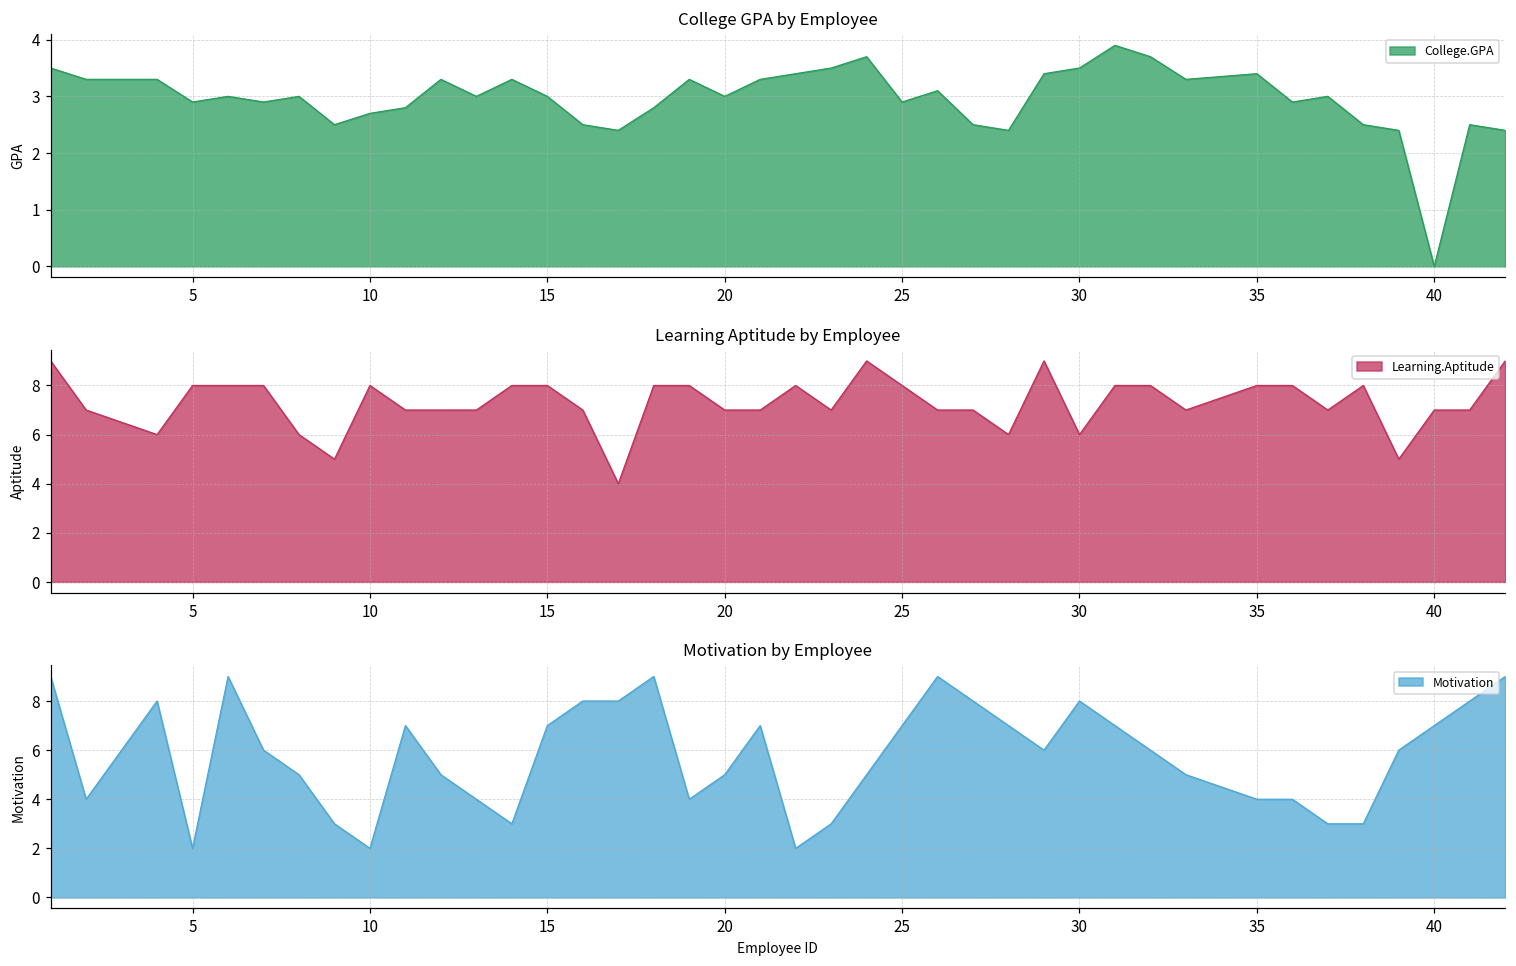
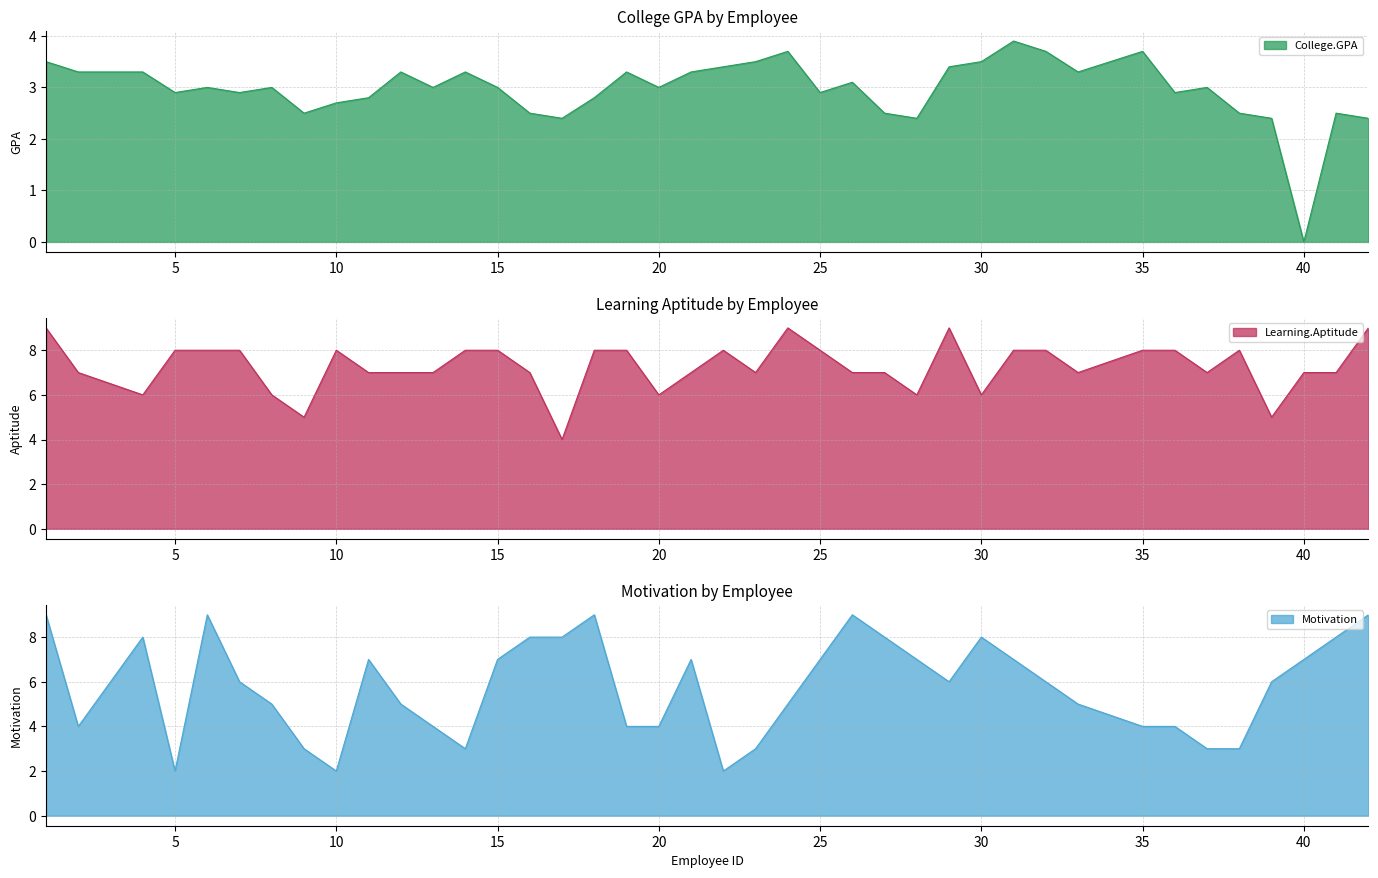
  {
    "College GPA by Employee": {
      "5": 2.9,
      "10": 2.7,
      "15": 3.0,
      "20": 3.0,
      "25": 2.9,
      "30": 3.5,
-     "35": 3.4,
+     "35": 3.7,
      "40": 0.0
    },
    "Learning Aptitude by Employee": {
      "5": 8,
      "10": 8,
      "15": 8,
-     "20": 7,
+     "20": 6,
      "25": 8,
      "30": 6,
      "35": 8,
      "40": 7
    },
    "Motivation by Employee": {
      "5": 2,
      "10": 2,
      "15": 7,
-     "20": 5,
+     "20": 4,
      "25": 7,
      "30": 8,
      "35": 4,
      "40": 7
    }
  }
